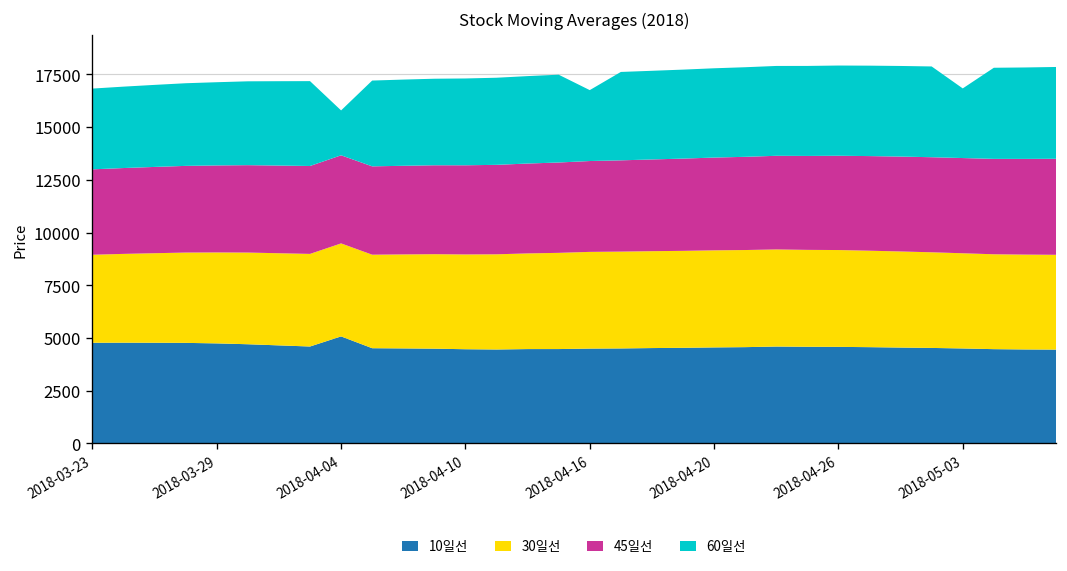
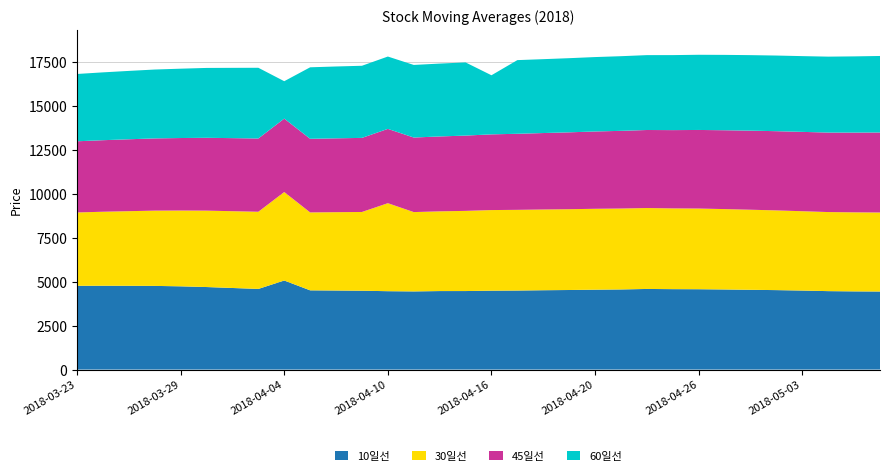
  {
    "30일선": {
-     "2018-04-04": 4400,
-     "2018-04-10": 4500
+     "2018-04-04": 5000,
+     "2018-04-10": 5000
    },
    "60일선": {
      "2018-03-23": 3800,
      "2018-03-29": 3900,
      "2018-04-04": 2100,
      "2018-04-10": 4100,
      "2018-04-16": 3400,
      "2018-04-20": 4200,
      "2018-04-26": 4300,
-     "2018-05-03": 3300
+     "2018-05-03": 4300
    }
  }
